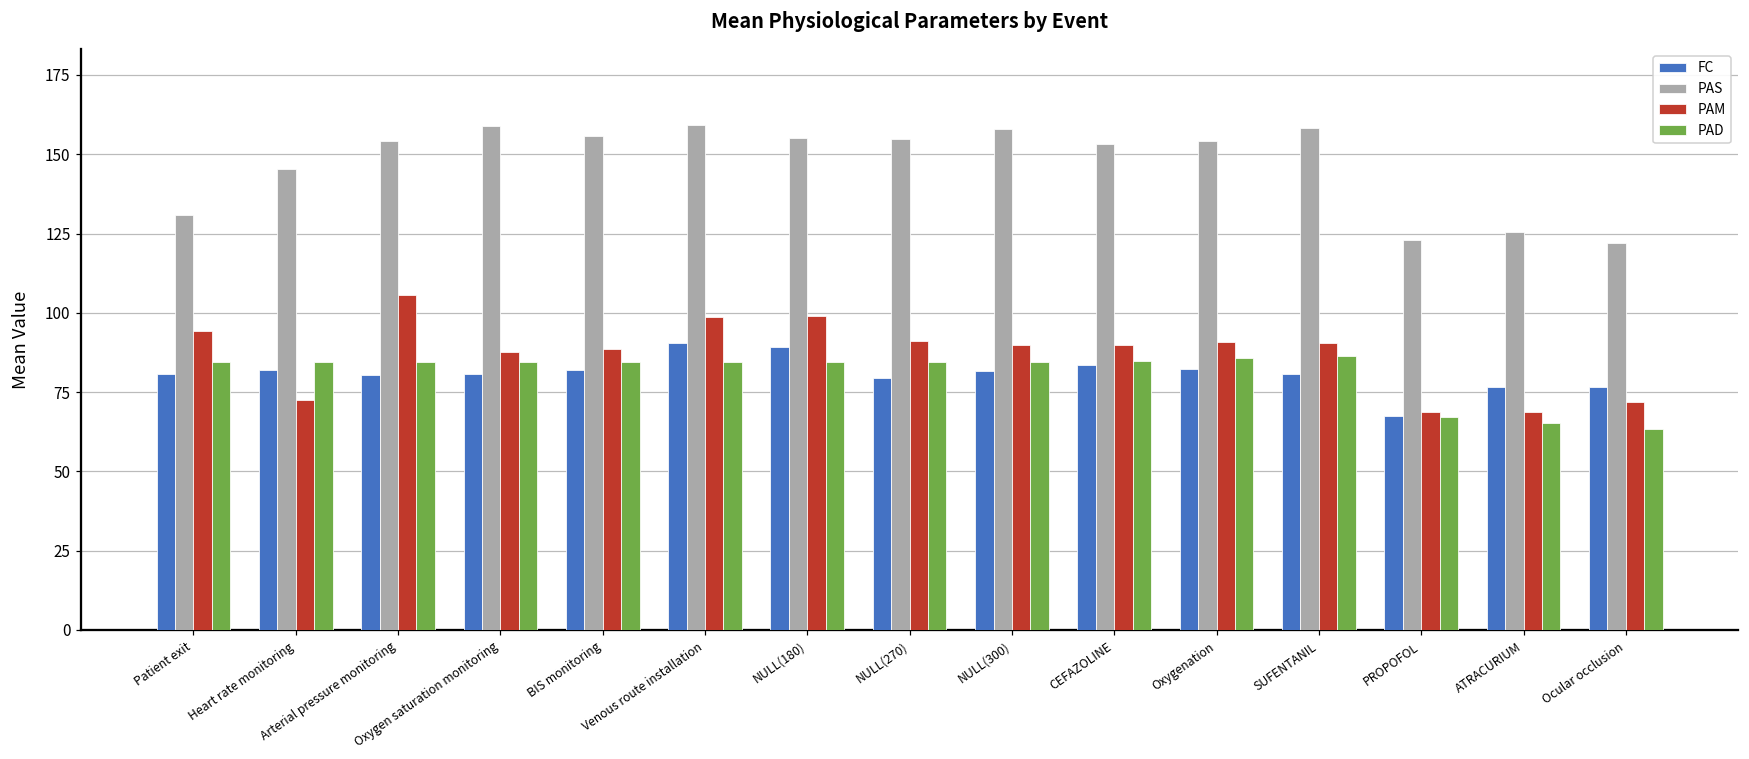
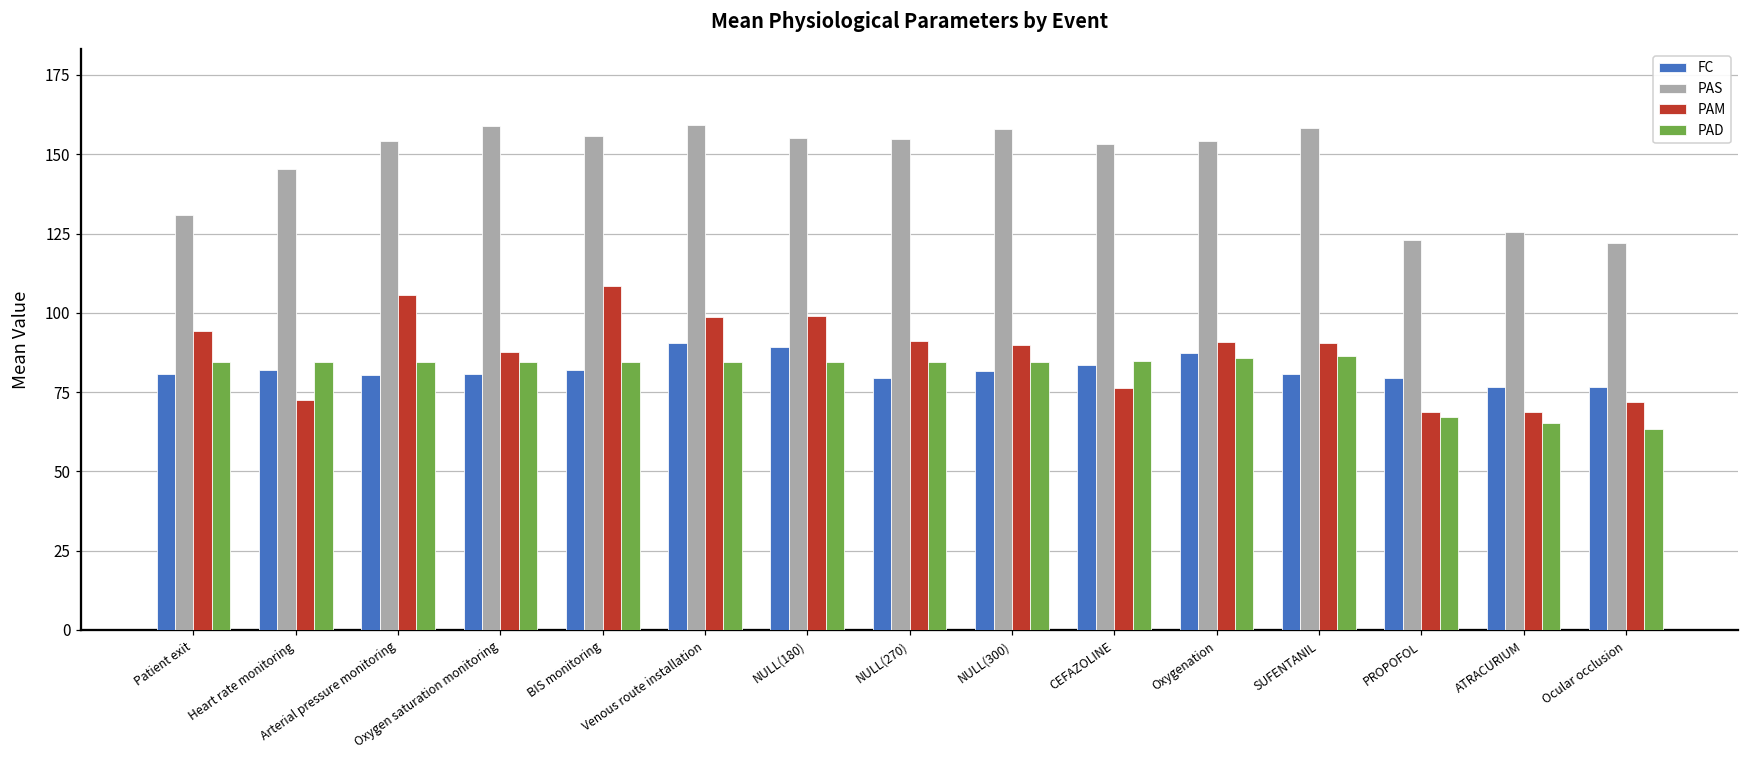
  {
    "FC": {
      "Patient exit": 81,
      "Heart rate monitoring": 82,
      "Arterial pressure monitoring": 80,
      "Oxygen saturation monitoring": 81,
      "BIS monitoring": 82,
      "Venous route installation": 91,
      "NULL(180)": 89,
      "NULL(270)": 80,
      "NULL(300)": 82,
      "CEFAZOLINE": 84,
-     "Oxygenation": 82,
+     "Oxygenation": 87,
      "SUFENTANIL": 81,
-     "PROPOFOL": 67,
+     "PROPOFOL": 80,
      "ATRACURIUM": 77,
      "Ocular occlusion": 76
    },
    "PAS": {
      "Patient exit": 131,
      "Heart rate monitoring": 145,
      "Arterial pressure monitoring": 154,
      "Oxygen saturation monitoring": 159,
      "BIS monitoring": 156,
      "Venous route installation": 159,
      "NULL(180)": 155,
      "NULL(270)": 155,
      "NULL(300)": 158,
      "CEFAZOLINE": 153,
      "Oxygenation": 154,
      "SUFENTANIL": 158,
      "PROPOFOL": 123,
      "ATRACURIUM": 126,
      "Ocular occlusion": 122
    },
    "PAM": {
      "Patient exit": 94,
      "Heart rate monitoring": 73,
      "Arterial pressure monitoring": 106,
      "Oxygen saturation monitoring": 88,
-     "BIS monitoring": 89,
+     "BIS monitoring": 109,
      "Venous route installation": 99,
      "NULL(180)": 99,
      "NULL(270)": 91,
      "NULL(300)": 90,
-     "CEFAZOLINE": 90,
+     "CEFAZOLINE": 76,
      "Oxygenation": 91,
      "SUFENTANIL": 91,
      "PROPOFOL": 69,
      "ATRACURIUM": 69,
      "Ocular occlusion": 72
    },
    "PAD": {
      "Patient exit": 85,
      "Heart rate monitoring": 85,
      "Arterial pressure monitoring": 85,
      "Oxygen saturation monitoring": 85,
      "BIS monitoring": 85,
      "Venous route installation": 85,
      "NULL(180)": 85,
      "NULL(270)": 85,
      "NULL(300)": 85,
      "CEFAZOLINE": 85,
      "Oxygenation": 86,
      "SUFENTANIL": 86,
      "PROPOFOL": 67,
      "ATRACURIUM": 65,
      "Ocular occlusion": 63
    }
  }
